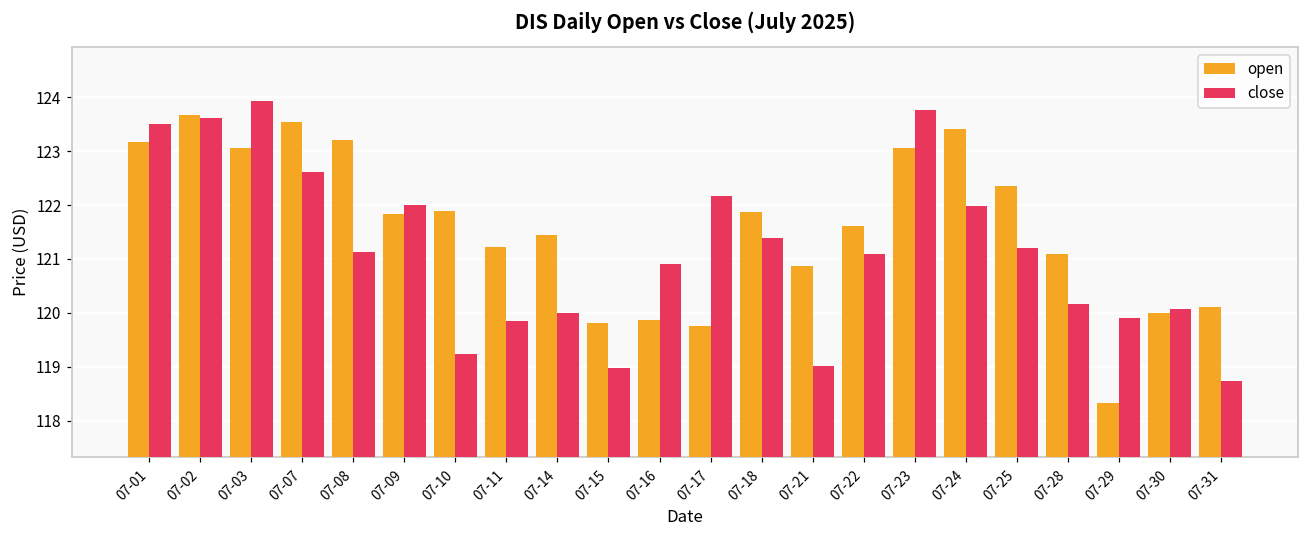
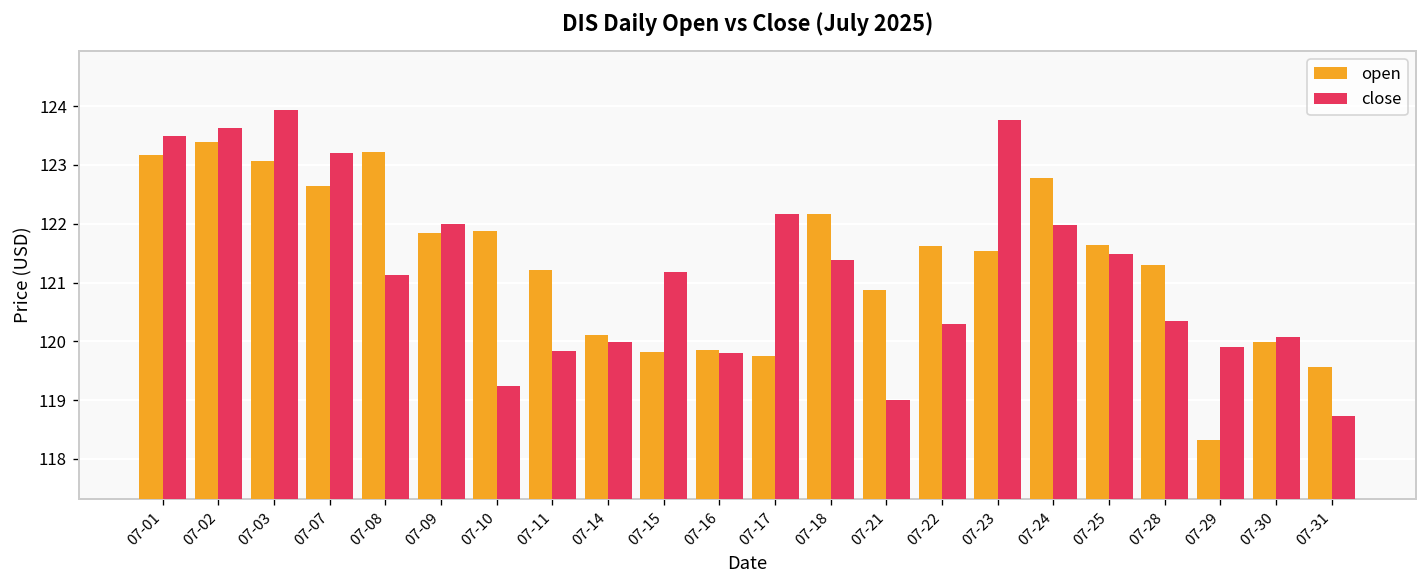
  {
    "open": {
      "07-01": 123.2,
-     "07-02": 123.7,
+     "07-02": 123.4,
      "07-03": 123.1,
-     "07-07": 123.5,
+     "07-07": 122.6,
      "07-08": 123.2,
      "07-09": 121.8,
      "07-10": 121.9,
      "07-11": 121.2,
-     "07-14": 121.4,
+     "07-14": 120.1,
      "07-15": 119.8,
      "07-16": 119.9,
      "07-17": 119.8,
-     "07-18": 121.9,
+     "07-18": 122.2,
      "07-21": 120.9,
      "07-22": 121.6,
-     "07-23": 123.1,
-     "07-24": 123.4,
-     "07-25": 122.4,
-     "07-28": 121.1,
+     "07-23": 121.5,
+     "07-24": 122.8,
+     "07-25": 121.6,
+     "07-28": 121.3,
      "07-29": 118.3,
      "07-30": 120.0,
-     "07-31": 120.1
+     "07-31": 119.6
    },
    "close": {
      "07-01": 123.5,
      "07-02": 123.6,
      "07-03": 123.9,
-     "07-07": 122.6,
+     "07-07": 123.2,
      "07-08": 121.1,
      "07-09": 122.0,
      "07-10": 119.2,
      "07-11": 119.8,
      "07-14": 120.0,
-     "07-15": 119.0,
-     "07-16": 120.9,
+     "07-15": 121.2,
+     "07-16": 119.8,
      "07-17": 122.2,
      "07-18": 121.4,
      "07-21": 119.0,
-     "07-22": 121.1,
+     "07-22": 120.3,
      "07-23": 123.8,
      "07-24": 122.0,
-     "07-25": 121.2,
-     "07-28": 120.2,
+     "07-25": 121.5,
+     "07-28": 120.4,
      "07-29": 119.9,
      "07-30": 120.1,
      "07-31": 118.7
    }
  }
